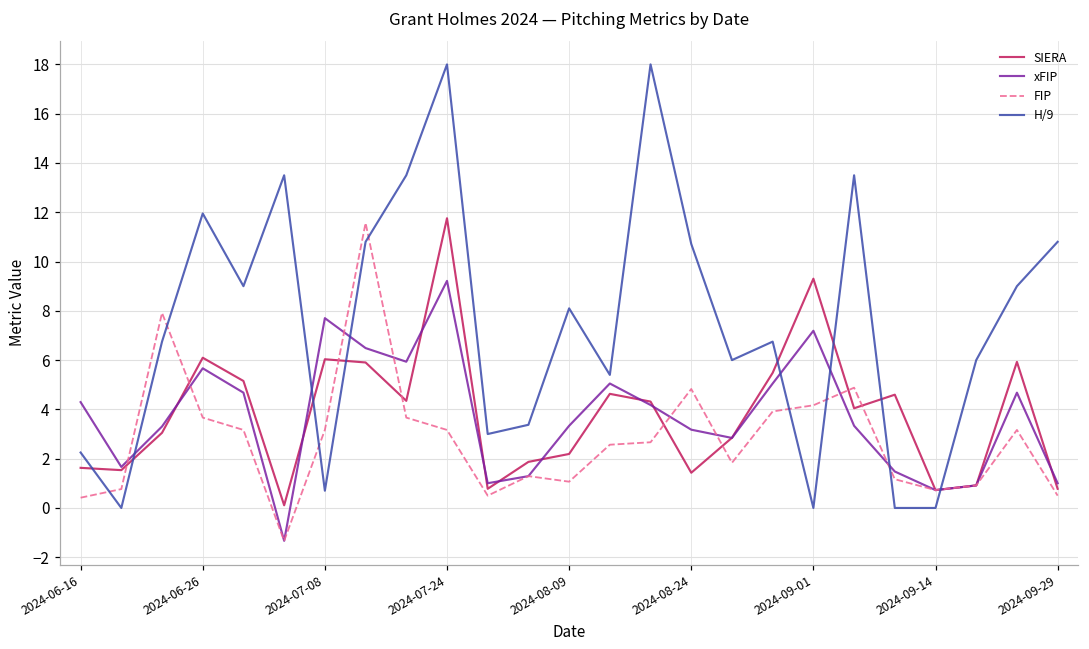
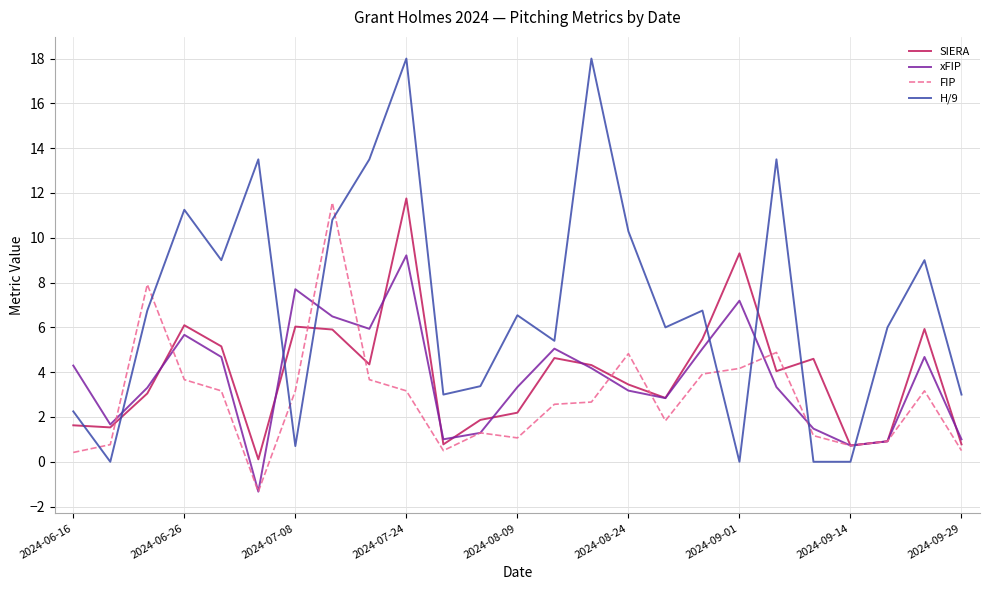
  {
    "SIERA": {
      "2024-06-16": 1.6,
      "2024-06-26": 6.1,
      "2024-07-08": 6.0,
      "2024-07-24": 11.8,
      "2024-08-09": 2.2,
-     "2024-08-24": 1.4,
+     "2024-08-24": 3.4,
      "2024-09-01": 9.3,
      "2024-09-29": 0.8
    },
    "xFIP": {
      "2024-06-16": 4.3,
      "2024-06-26": 5.7,
      "2024-07-08": 7.7,
      "2024-07-24": 9.2,
      "2024-08-09": 3.3,
      "2024-08-24": 3.2,
      "2024-09-01": 7.2,
      "2024-09-29": 1.0
    },
    "FIP": {
      "2024-06-16": 0.4,
      "2024-06-26": 3.7,
      "2024-07-08": 3.2,
      "2024-07-24": 3.2,
      "2024-08-09": 1.1,
      "2024-08-24": 4.8,
      "2024-09-01": 4.2,
      "2024-09-29": 0.5
    },
    "H/9": {
      "2024-06-16": 2.3,
-     "2024-06-26": 12.0,
+     "2024-06-26": 11.3,
      "2024-07-08": 0.7,
      "2024-07-24": 18.0,
-     "2024-08-09": 8.1,
-     "2024-08-24": 10.7,
+     "2024-08-09": 6.5,
+     "2024-08-24": 10.3,
      "2024-09-01": 0.0,
      "2024-09-14": 0.0,
-     "2024-09-29": 10.8
+     "2024-09-29": 3.0
    }
  }
